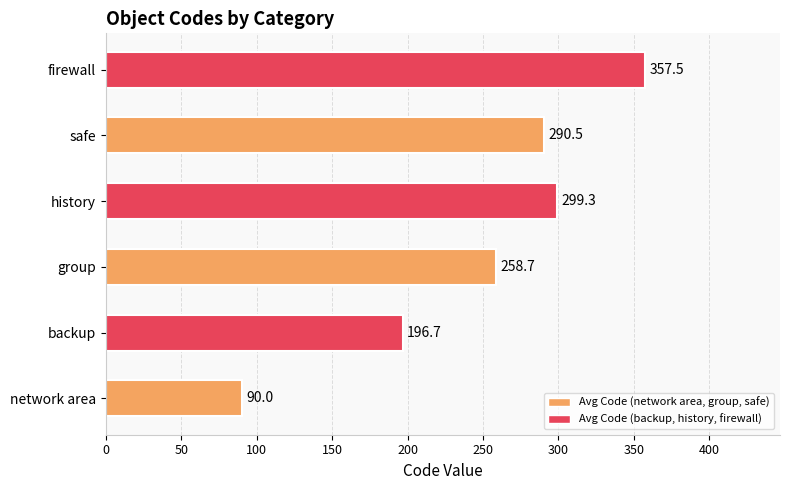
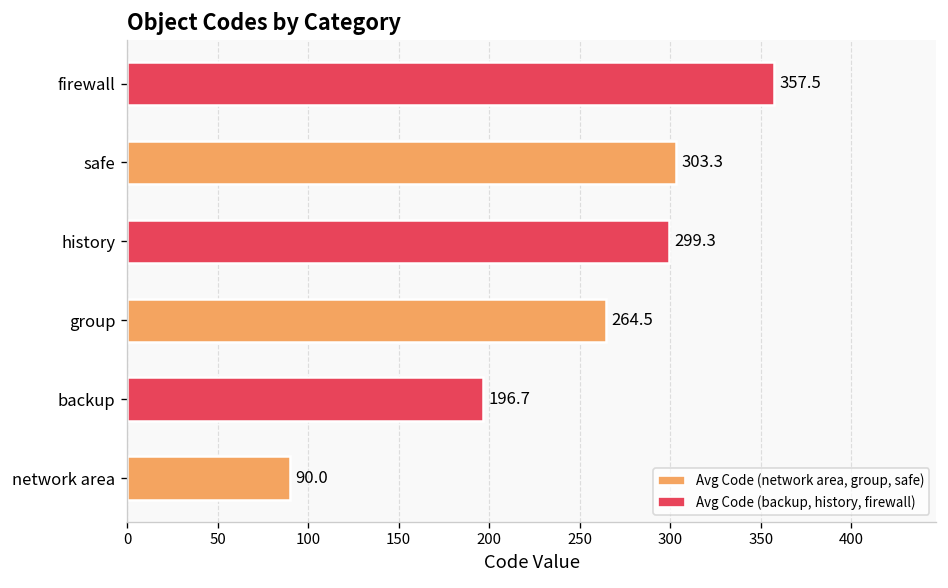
  {
    "firewall": 357.5,
-   "safe": 290.5,
+   "safe": 303.3,
    "history": 299.3,
-   "group": 258.7,
+   "group": 264.5,
    "backup": 196.7,
    "network area": 90.0
  }
